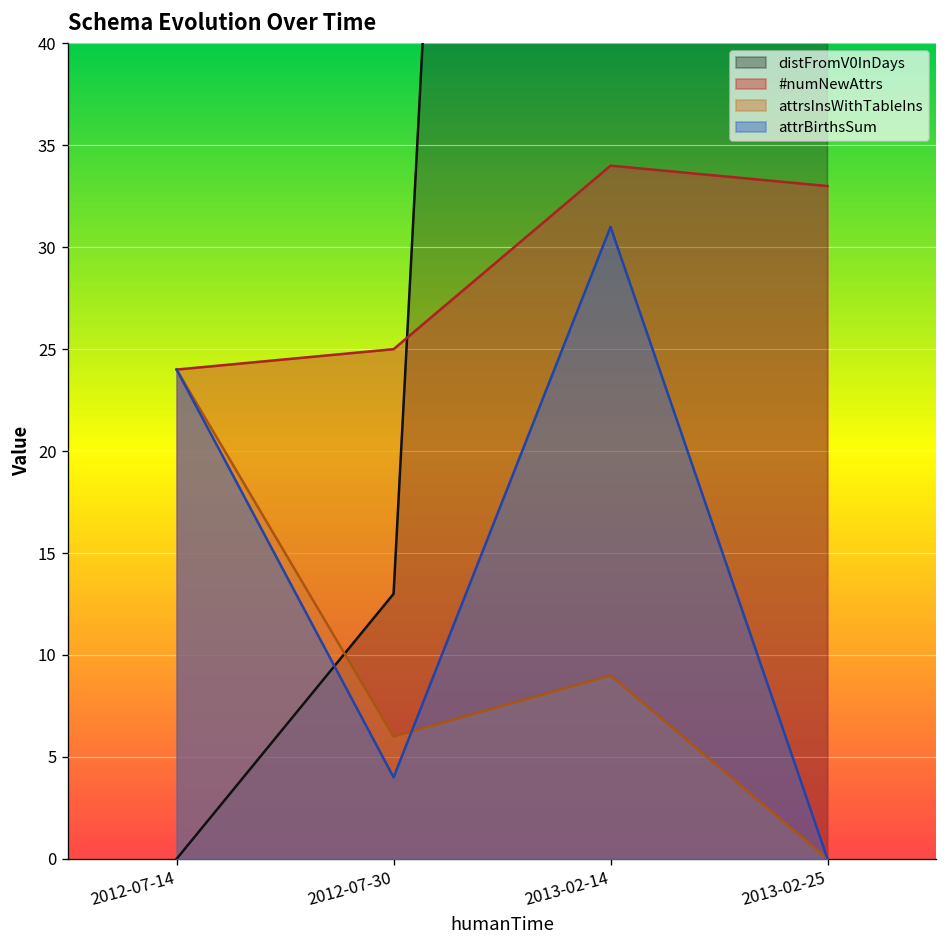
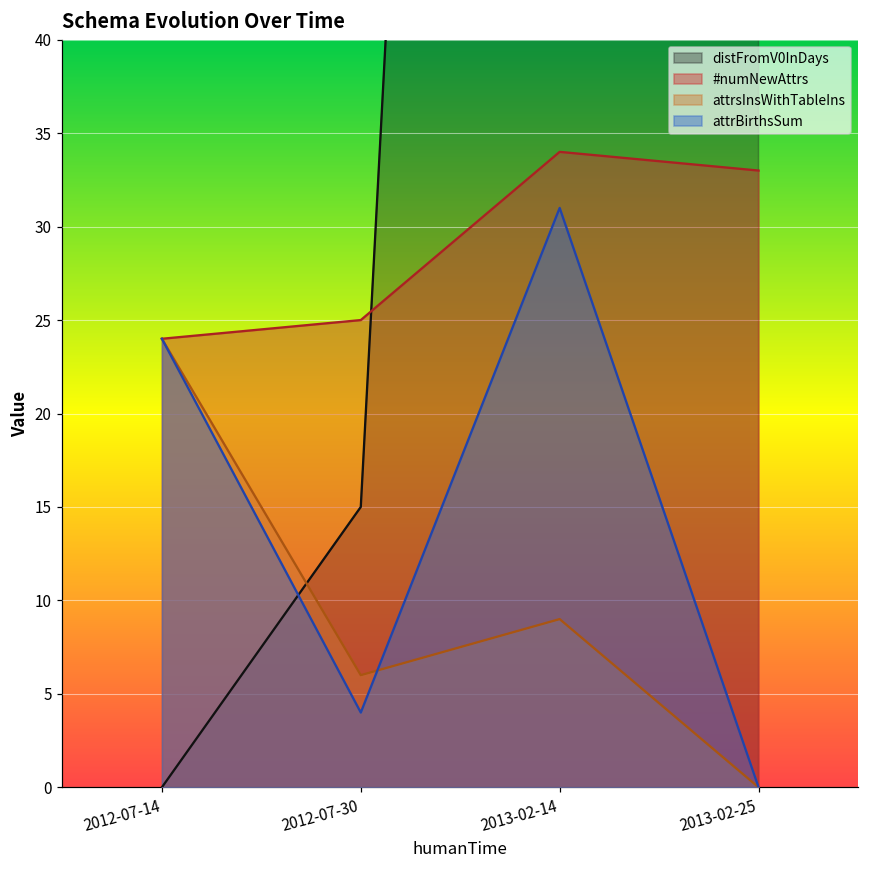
  {
    "distFromV0InDays": {
      "2012-07-14": 0,
-     "2012-07-30": 13
+     "2012-07-30": 15
    },
    "attrBirthsSum": {
      "2012-07-30": 4,
      "2013-02-14": 31
    }
  }
